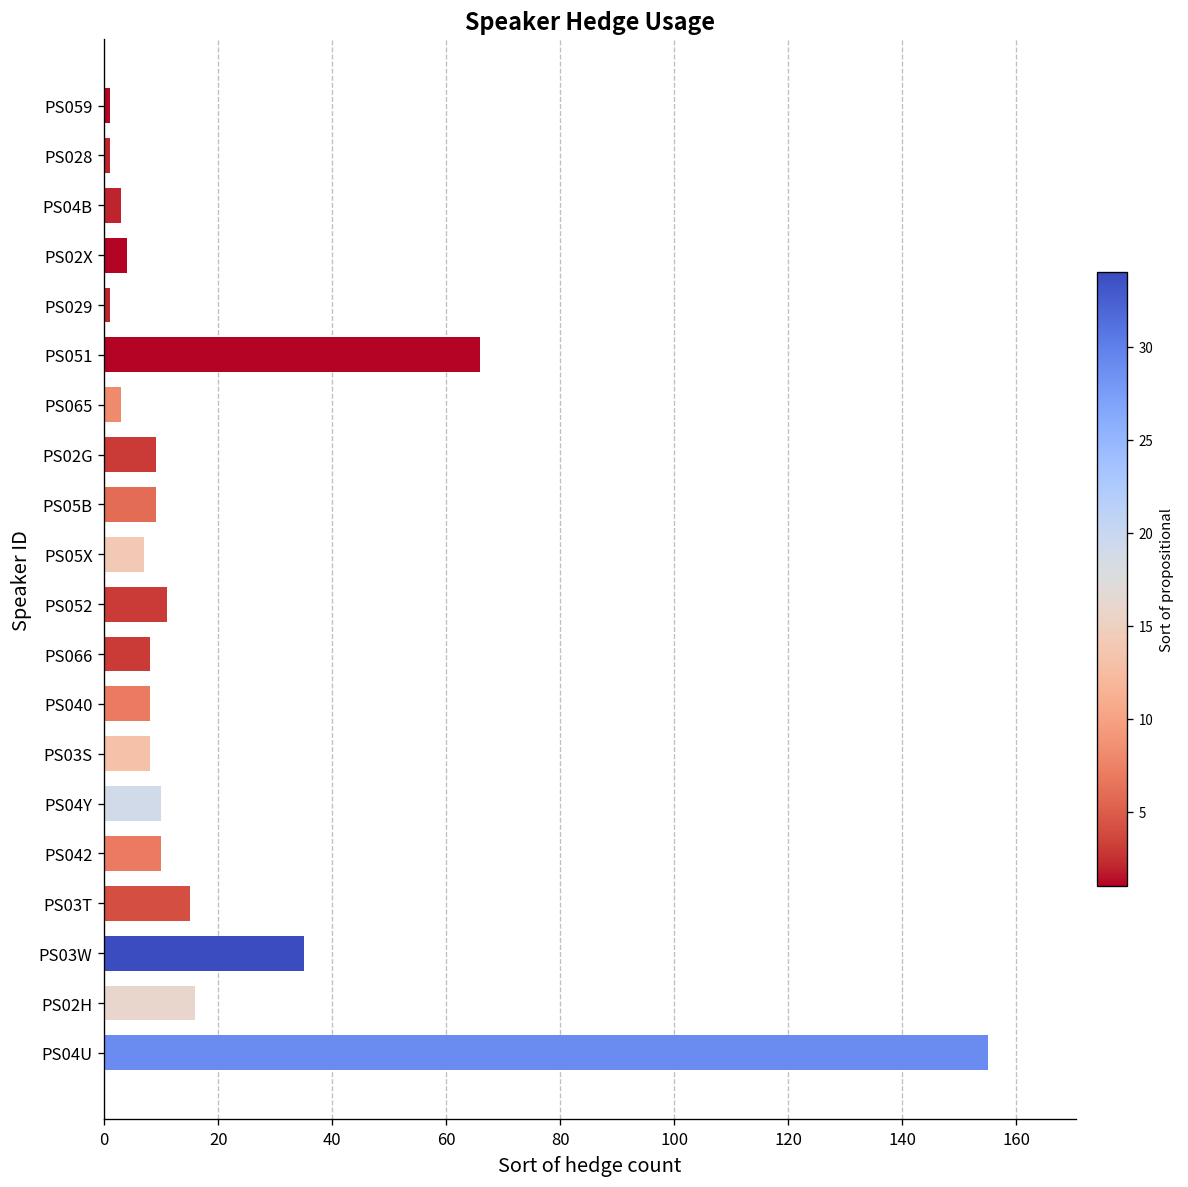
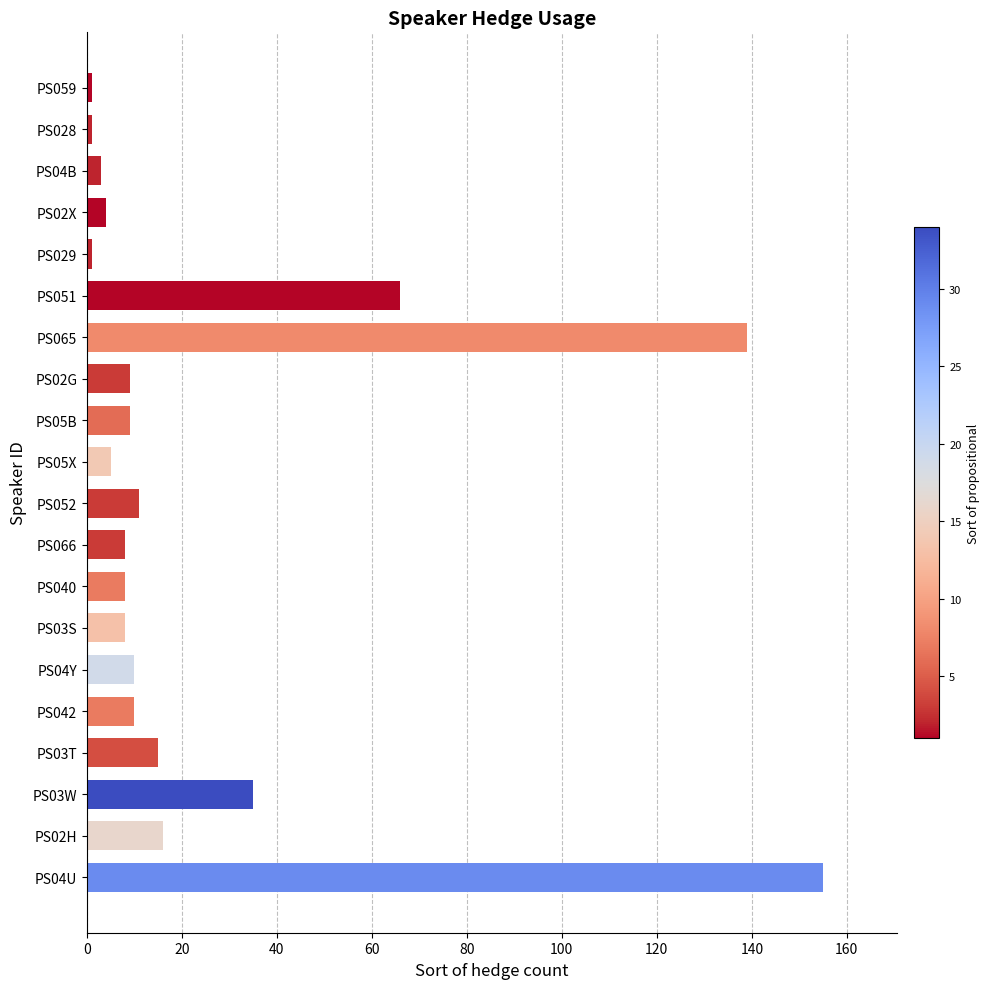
  {
    "PS059": 1,
    "PS028": 1,
    "PS04B": 3,
    "PS02X": 4,
    "PS029": 1,
    "PS051": 66,
-   "PS065": 3,
+   "PS065": 139,
    "PS02G": 9,
    "PS05B": 9,
-   "PS05X": 7,
+   "PS05X": 5,
    "PS052": 11,
    "PS066": 8,
    "PS040": 8,
    "PS03S": 8,
    "PS04Y": 10,
    "PS042": 10,
    "PS03T": 15,
    "PS03W": 35,
    "PS02H": 16,
    "PS04U": 155
  }
